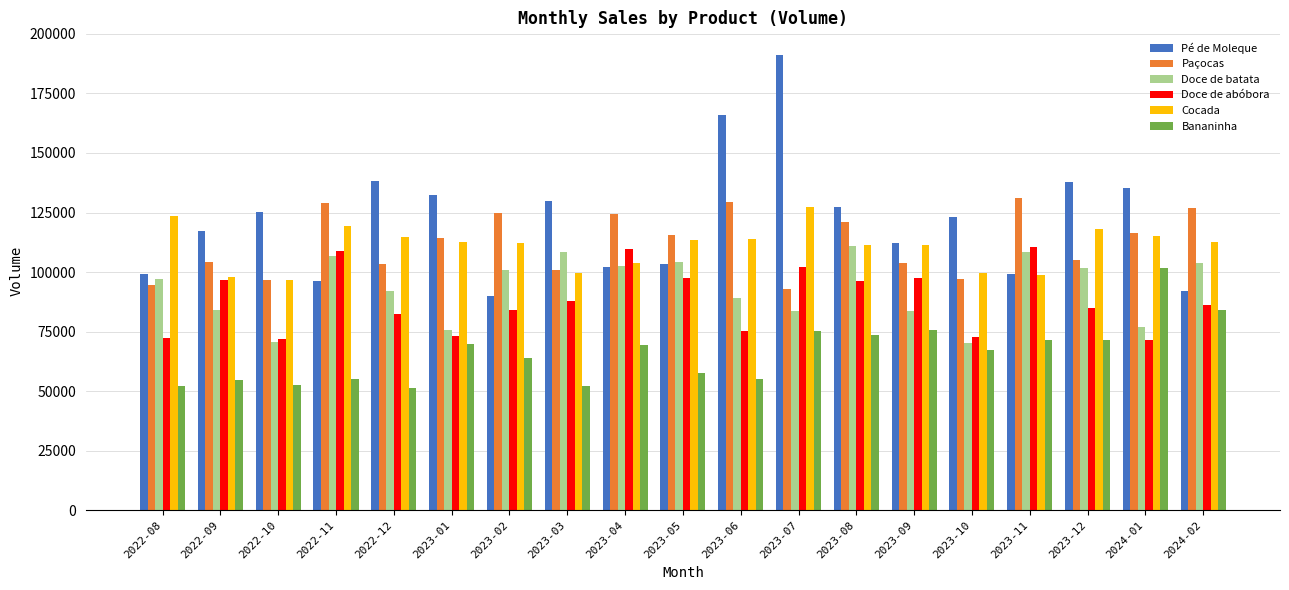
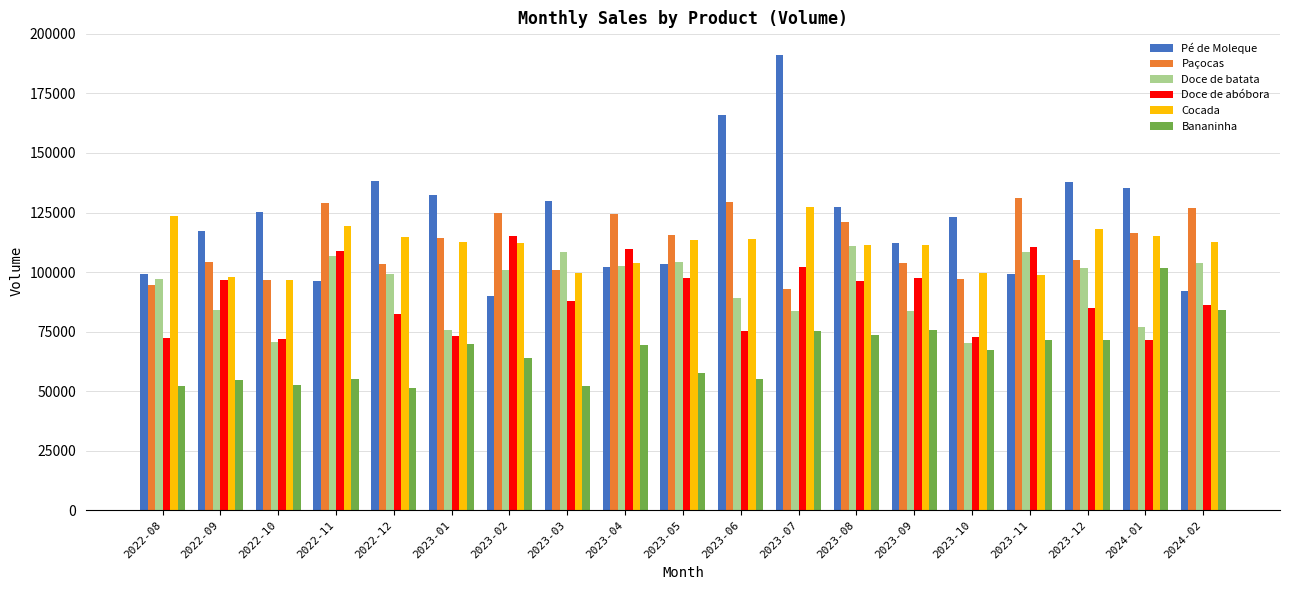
  {
    "Pé de Moleque": {
      "2022-08": 99000,
      "2022-09": 117000,
      "2022-10": 125000,
      "2022-11": 96000,
      "2022-12": 138000,
      "2023-01": 132000,
      "2023-02": 90000,
      "2023-03": 130000,
      "2023-04": 102000,
      "2023-05": 103000,
      "2023-06": 166000,
      "2023-07": 191000,
      "2023-08": 127000,
      "2023-09": 112000,
      "2023-10": 123000,
      "2023-11": 99000,
      "2023-12": 138000,
      "2024-01": 135000,
      "2024-02": 92000
    },
    "Paçocas": {
      "2022-08": 94000,
      "2022-09": 104000,
      "2022-10": 97000,
      "2022-11": 129000,
      "2022-12": 103000,
      "2023-01": 114000,
      "2023-02": 125000,
      "2023-03": 101000,
      "2023-04": 124000,
      "2023-05": 115000,
      "2023-06": 130000,
      "2023-07": 93000,
      "2023-08": 121000,
      "2023-09": 104000,
      "2023-10": 97000,
      "2023-11": 131000,
      "2023-12": 105000,
      "2024-01": 116000,
      "2024-02": 127000
    },
    "Doce de batata": {
      "2022-08": 97000,
      "2022-09": 84000,
      "2022-10": 71000,
      "2022-11": 107000,
-     "2022-12": 92000,
+     "2022-12": 99000,
      "2023-01": 76000,
      "2023-02": 101000,
      "2023-03": 108000,
      "2023-04": 102000,
      "2023-05": 104000,
      "2023-06": 89000,
      "2023-07": 84000,
      "2023-08": 111000,
      "2023-09": 84000,
      "2023-10": 70000,
      "2023-11": 108000,
      "2023-12": 101000,
      "2024-01": 77000,
      "2024-02": 104000
    },
    "Doce de abóbora": {
      "2022-08": 72000,
      "2022-09": 97000,
      "2022-10": 72000,
      "2022-11": 109000,
      "2022-12": 82000,
      "2023-01": 73000,
-     "2023-02": 84000,
+     "2023-02": 115000,
      "2023-03": 88000,
      "2023-04": 110000,
      "2023-05": 97000,
      "2023-06": 75000,
      "2023-07": 102000,
      "2023-08": 96000,
      "2023-09": 98000,
      "2023-10": 73000,
      "2023-11": 110000,
      "2023-12": 85000,
      "2024-01": 72000,
      "2024-02": 86000
    },
    "Cocada": {
      "2022-08": 123000,
      "2022-09": 98000,
      "2022-10": 97000,
      "2022-11": 119000,
      "2022-12": 115000,
      "2023-01": 113000,
      "2023-02": 112000,
      "2023-03": 99000,
      "2023-04": 104000,
      "2023-05": 113000,
      "2023-06": 114000,
      "2023-07": 127000,
      "2023-08": 112000,
      "2023-09": 112000,
      "2023-10": 100000,
      "2023-11": 99000,
      "2023-12": 118000,
      "2024-01": 115000,
      "2024-02": 112000
    },
    "Bananinha": {
      "2022-08": 52000,
      "2022-09": 55000,
      "2022-10": 53000,
      "2022-11": 55000,
      "2022-12": 51000,
      "2023-01": 70000,
      "2023-02": 64000,
      "2023-03": 52000,
      "2023-04": 69000,
      "2023-05": 57000,
      "2023-06": 55000,
      "2023-07": 75000,
      "2023-08": 74000,
      "2023-09": 76000,
      "2023-10": 67000,
      "2023-11": 71000,
      "2023-12": 72000,
      "2024-01": 102000,
      "2024-02": 84000
    }
  }
